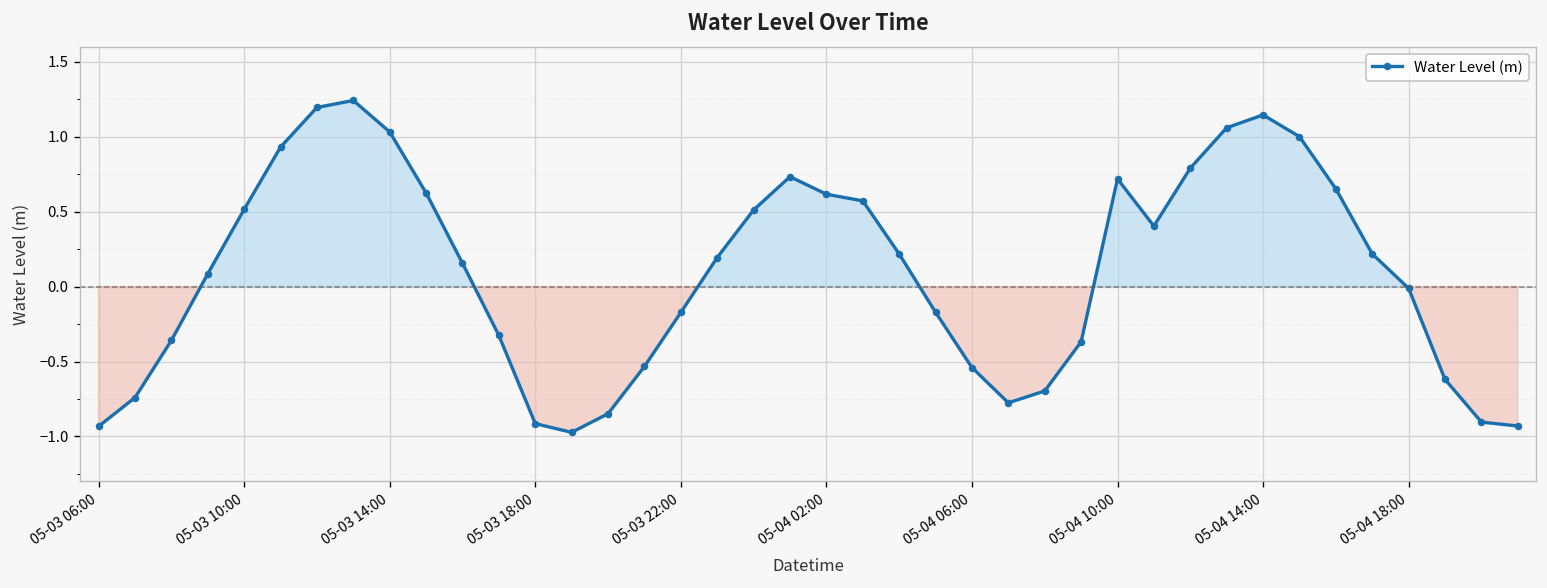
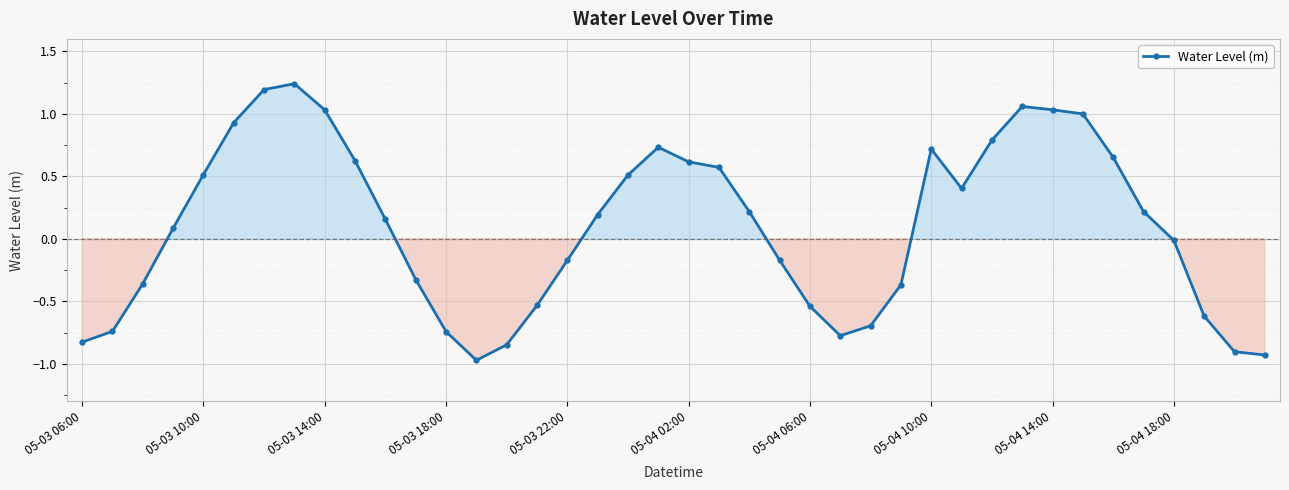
  {
-   "05-03 06:00": -0.93,
+   "05-03 06:00": -0.83,
    "05-03 10:00": 0.51,
    "05-03 14:00": 1.03,
-   "05-03 18:00": -0.91,
+   "05-03 18:00": -0.74,
    "05-03 22:00": -0.17,
    "05-04 02:00": 0.62,
    "05-04 06:00": -0.54,
    "05-04 10:00": 0.72,
-   "05-04 14:00": 1.14,
+   "05-04 14:00": 1.03,
    "05-04 18:00": -0.01
  }
